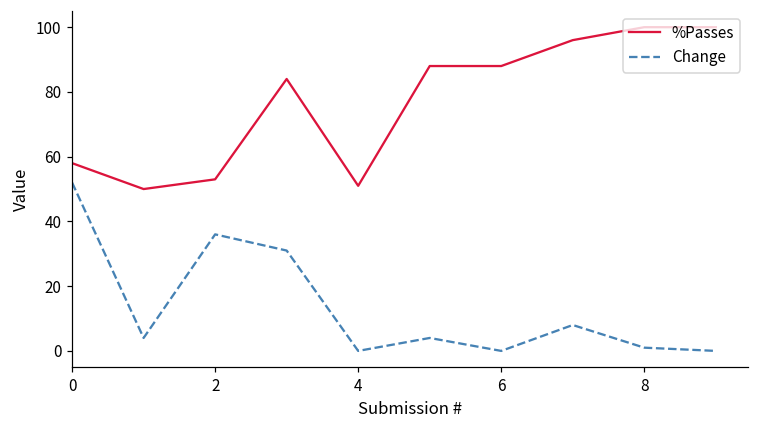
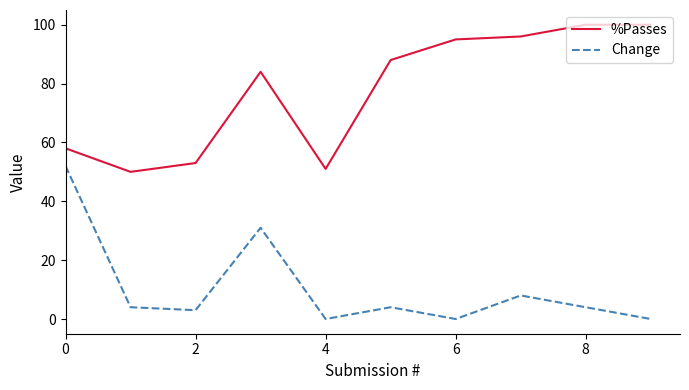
  {
    "%Passes": {
      "0": 58,
      "2": 53,
      "4": 51,
-     "6": 88
+     "6": 95
    },
    "Change": {
      "0": 52,
-     "2": 36,
+     "2": 3,
      "4": 0,
      "6": 0,
-     "8": 1
+     "8": 4
    }
  }
